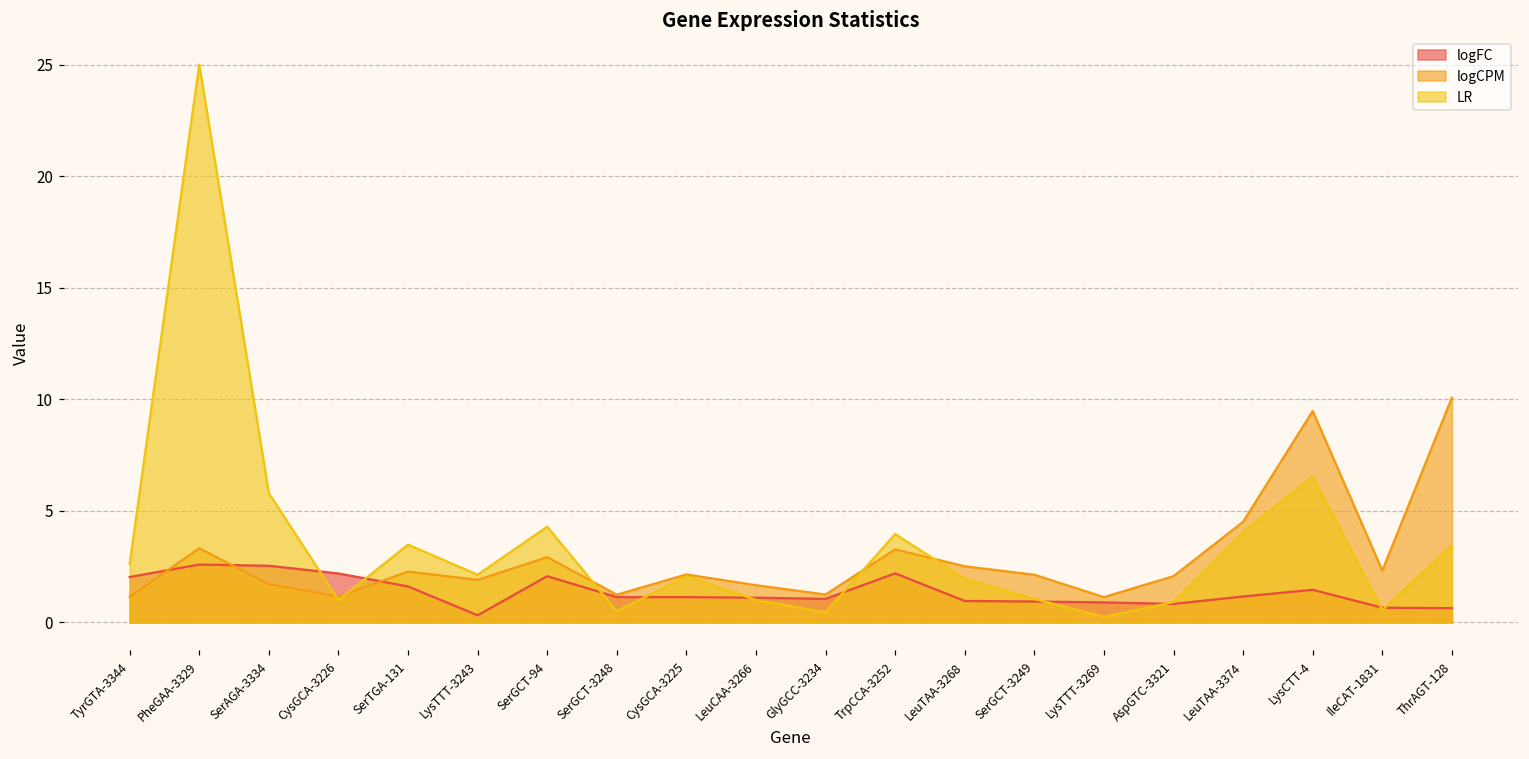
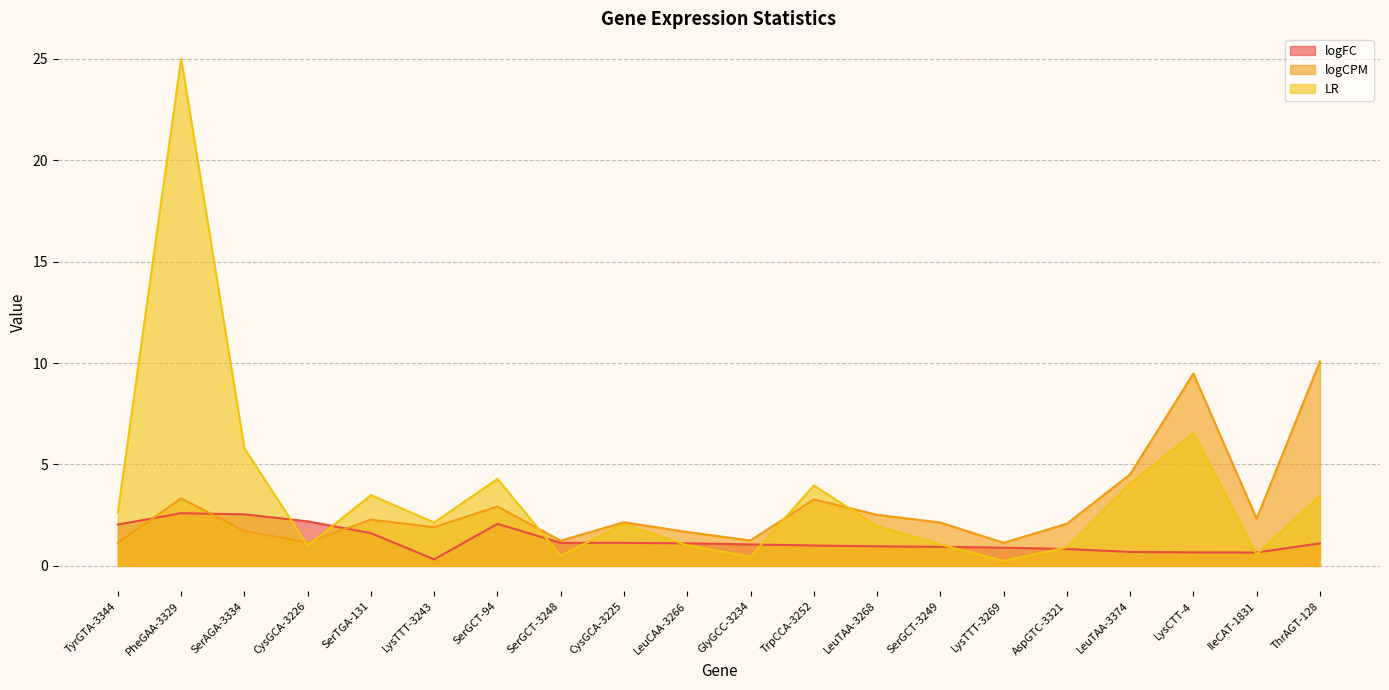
  {
    "logFC": {
      "TyrGTA-3344": 2.0,
      "PheGAA-3329": 2.6,
      "SerAGA-3334": 2.5,
      "CysGCA-3226": 2.2,
      "SerTGA-131": 1.6,
      "LysTTT-3243": 0.3,
      "SerGCT-94": 2.1,
      "CysGCA-3225": 1.1,
      "GlyGCC-3234": 1.1,
-     "TrpCCA-3252": 2.2,
+     "TrpCCA-3252": 1.0,
      "LeuTAA-3268": 1.0,
      "LysTTT-3269": 0.9,
-     "LeuTAA-3374": 1.2,
-     "LysCTT-4": 1.5,
-     "ThrAGT-128": 0.6
+     "LeuTAA-3374": 0.7,
+     "LysCTT-4": 0.7,
+     "ThrAGT-128": 1.1
    }
  }
